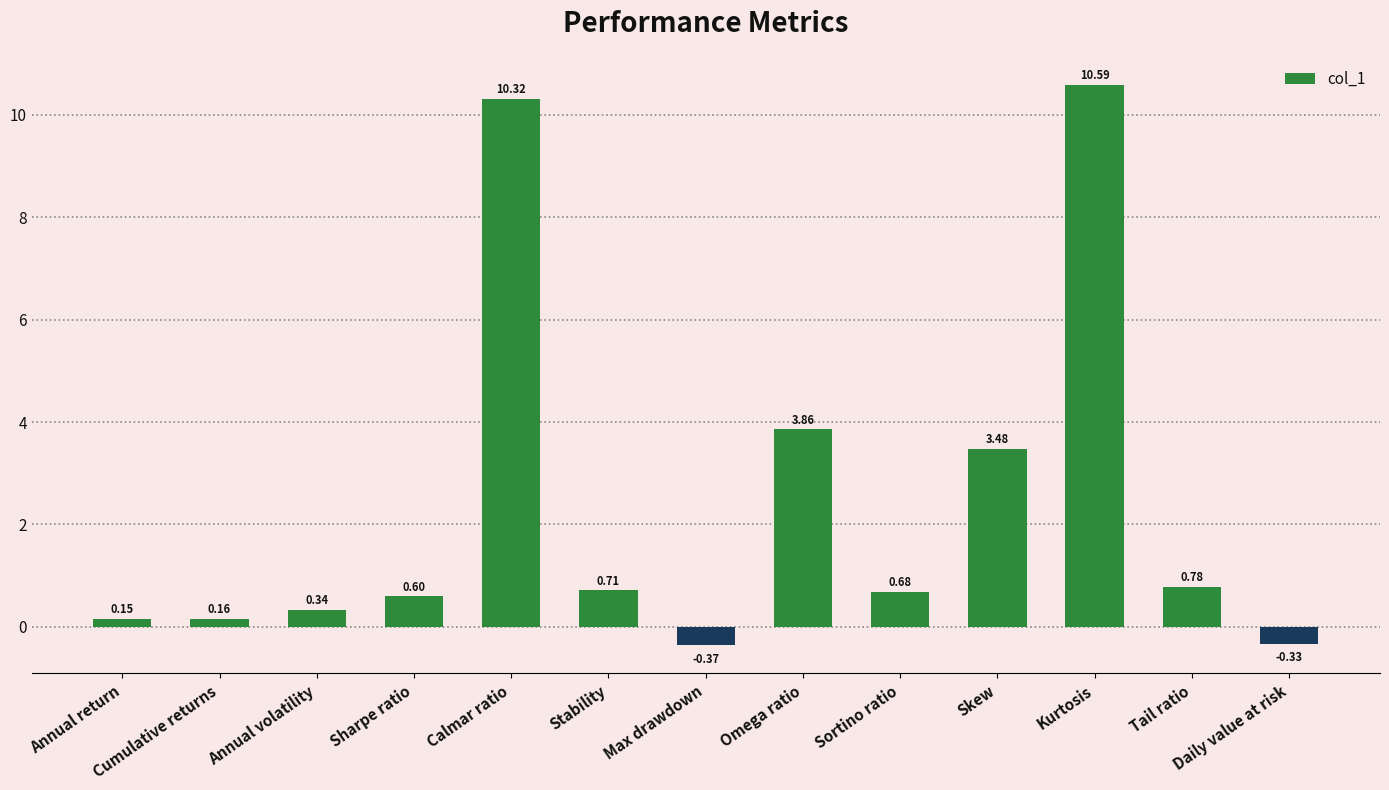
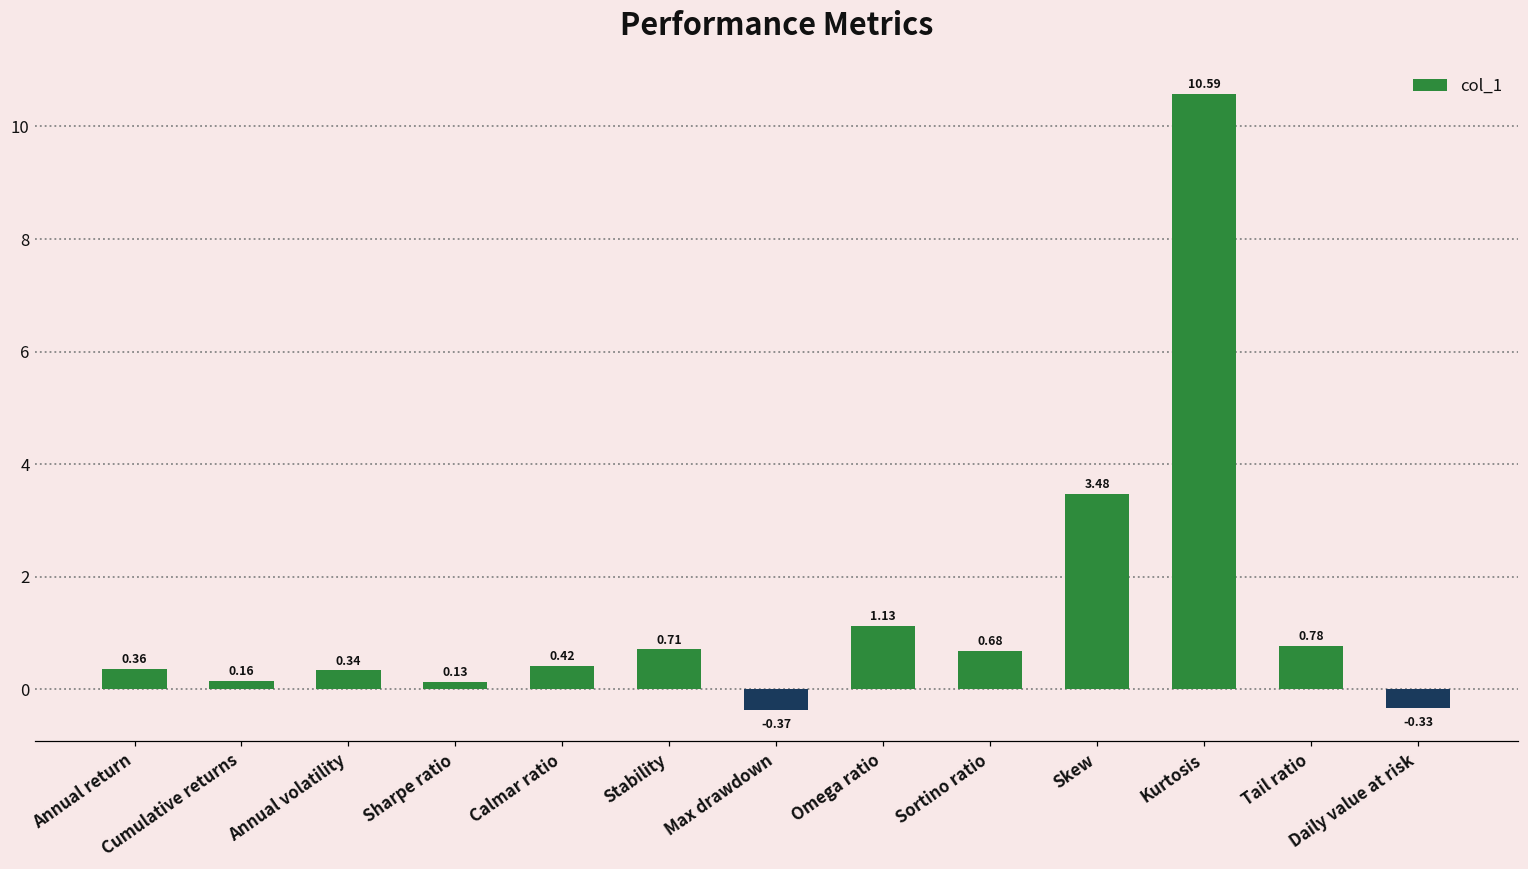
  {
-   "Annual return": 0.15,
+   "Annual return": 0.36,
    "Cumulative returns": 0.16,
    "Annual volatility": 0.34,
-   "Sharpe ratio": 0.60,
-   "Calmar ratio": 10.32,
+   "Sharpe ratio": 0.13,
+   "Calmar ratio": 0.42,
    "Stability": 0.71,
    "Max drawdown": -0.37,
-   "Omega ratio": 3.86,
+   "Omega ratio": 1.13,
    "Sortino ratio": 0.68,
    "Skew": 3.48,
    "Kurtosis": 10.59,
    "Tail ratio": 0.78,
    "Daily value at risk": -0.33
  }
